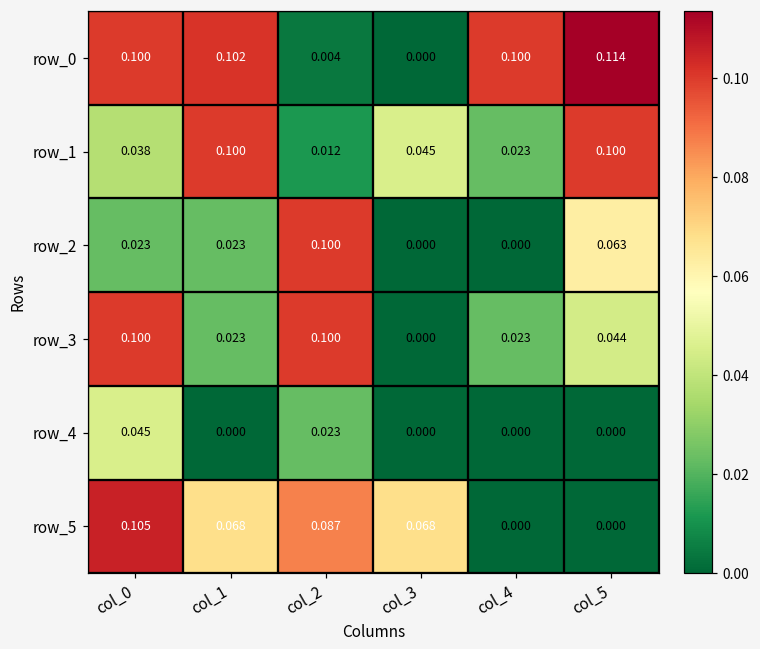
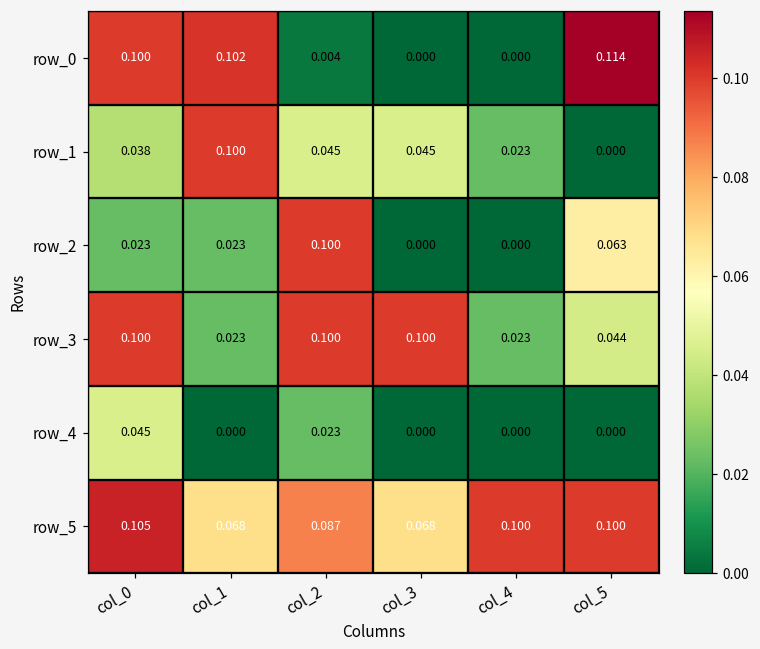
  {
    "row_0": {
      "col_0": 0.100,
      "col_1": 0.102,
      "col_2": 0.004,
      "col_3": 0.000,
-     "col_4": 0.100,
+     "col_4": 0.000,
      "col_5": 0.114
    },
    "row_1": {
      "col_0": 0.038,
      "col_1": 0.100,
-     "col_2": 0.012,
+     "col_2": 0.045,
      "col_3": 0.045,
      "col_4": 0.023,
-     "col_5": 0.100
+     "col_5": 0.000
    },
    "row_2": {
      "col_0": 0.023,
      "col_1": 0.023,
      "col_2": 0.100,
      "col_3": 0.000,
      "col_4": 0.000,
      "col_5": 0.063
    },
    "row_3": {
      "col_0": 0.100,
      "col_1": 0.023,
      "col_2": 0.100,
-     "col_3": 0.000,
+     "col_3": 0.100,
      "col_4": 0.023,
      "col_5": 0.044
    },
    "row_4": {
      "col_0": 0.045,
      "col_1": 0.000,
      "col_2": 0.023,
      "col_3": 0.000,
      "col_4": 0.000,
      "col_5": 0.000
    },
    "row_5": {
      "col_0": 0.105,
      "col_1": 0.068,
      "col_2": 0.087,
      "col_3": 0.068,
-     "col_4": 0.000,
-     "col_5": 0.000
+     "col_4": 0.100,
+     "col_5": 0.100
    }
  }
